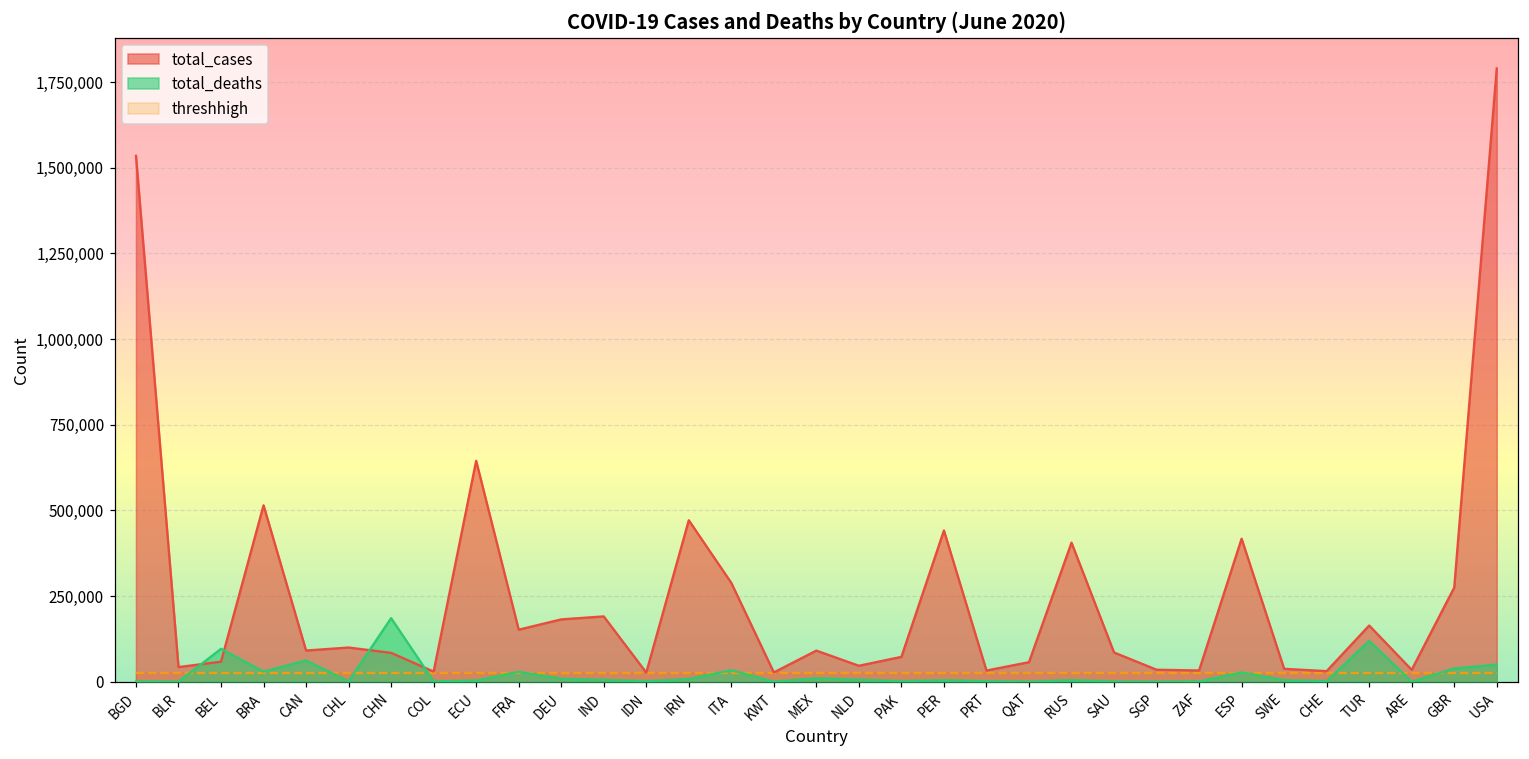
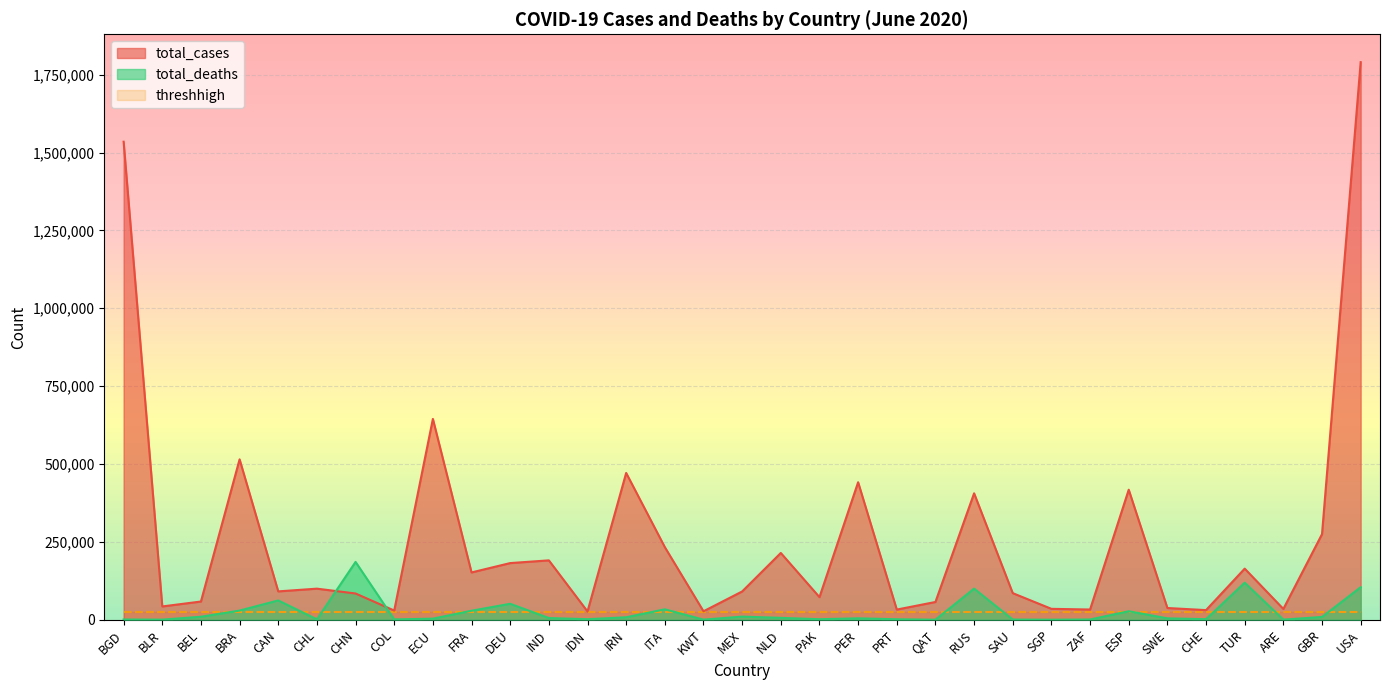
  {
    "total_cases": {
      "BGD": "1,530,000",
      "BLR": "40,000",
      "BEL": "60,000",
      "BRA": "510,000",
      "CAN": "90,000",
      "CHL": "100,000",
      "CHN": "80,000",
      "ECU": "640,000",
      "FRA": "150,000",
      "DEU": "180,000",
      "IND": "190,000",
      "IRN": "470,000",
-     "ITA": "290,000",
+     "ITA": "230,000",
      "MEX": "90,000",
-     "NLD": "50,000",
+     "NLD": "210,000",
      "PAK": "70,000",
      "PER": "440,000",
      "QAT": "60,000",
      "RUS": "410,000",
      "SAU": "90,000",
      "SGP": "30,000",
      "ESP": "420,000",
      "SWE": "40,000",
      "TUR": "160,000",
      "ARE": "30,000",
      "GBR": "270,000",
      "USA": "1,790,000"
    },
    "total_deaths": {
      "BGD": "0",
      "BLR": "0",
-     "BEL": "100,000",
+     "BEL": "10,000",
      "CAN": "60,000",
      "CHL": "0",
      "CHN": "190,000",
      "COL": "0",
      "ECU": "0",
-     "DEU": "10,000",
+     "DEU": "50,000",
      "IND": "10,000",
      "IDN": "0",
      "IRN": "10,000",
      "ITA": "30,000",
      "KWT": "0",
      "MEX": "10,000",
      "NLD": "10,000",
      "PAK": "0",
      "PER": "0",
      "PRT": "0",
      "QAT": "0",
-     "RUS": "0",
+     "RUS": "100,000",
      "SAU": "0",
      "SGP": "0",
      "ZAF": "0",
      "SWE": "0",
      "CHE": "0",
      "TUR": "120,000",
      "ARE": "0",
-     "GBR": "40,000",
-     "USA": "50,000"
+     "GBR": "10,000",
+     "USA": "100,000"
    },
    "threshhigh": {
      "BGD": "30,000",
      "BLR": "30,000",
      "BEL": "30,000",
      "CAN": "30,000",
      "CHL": "30,000",
      "CHN": "30,000",
      "ECU": "30,000",
      "DEU": "30,000",
      "IND": "30,000",
      "IRN": "30,000",
      "ITA": "30,000",
      "MEX": "30,000",
      "NLD": "30,000",
      "PAK": "30,000",
      "PER": "30,000",
      "QAT": "30,000",
      "RUS": "30,000",
      "SAU": "30,000",
      "SGP": "30,000",
      "SWE": "30,000",
      "TUR": "30,000",
      "ARE": "30,000",
      "GBR": "30,000",
      "USA": "30,000"
    }
  }
